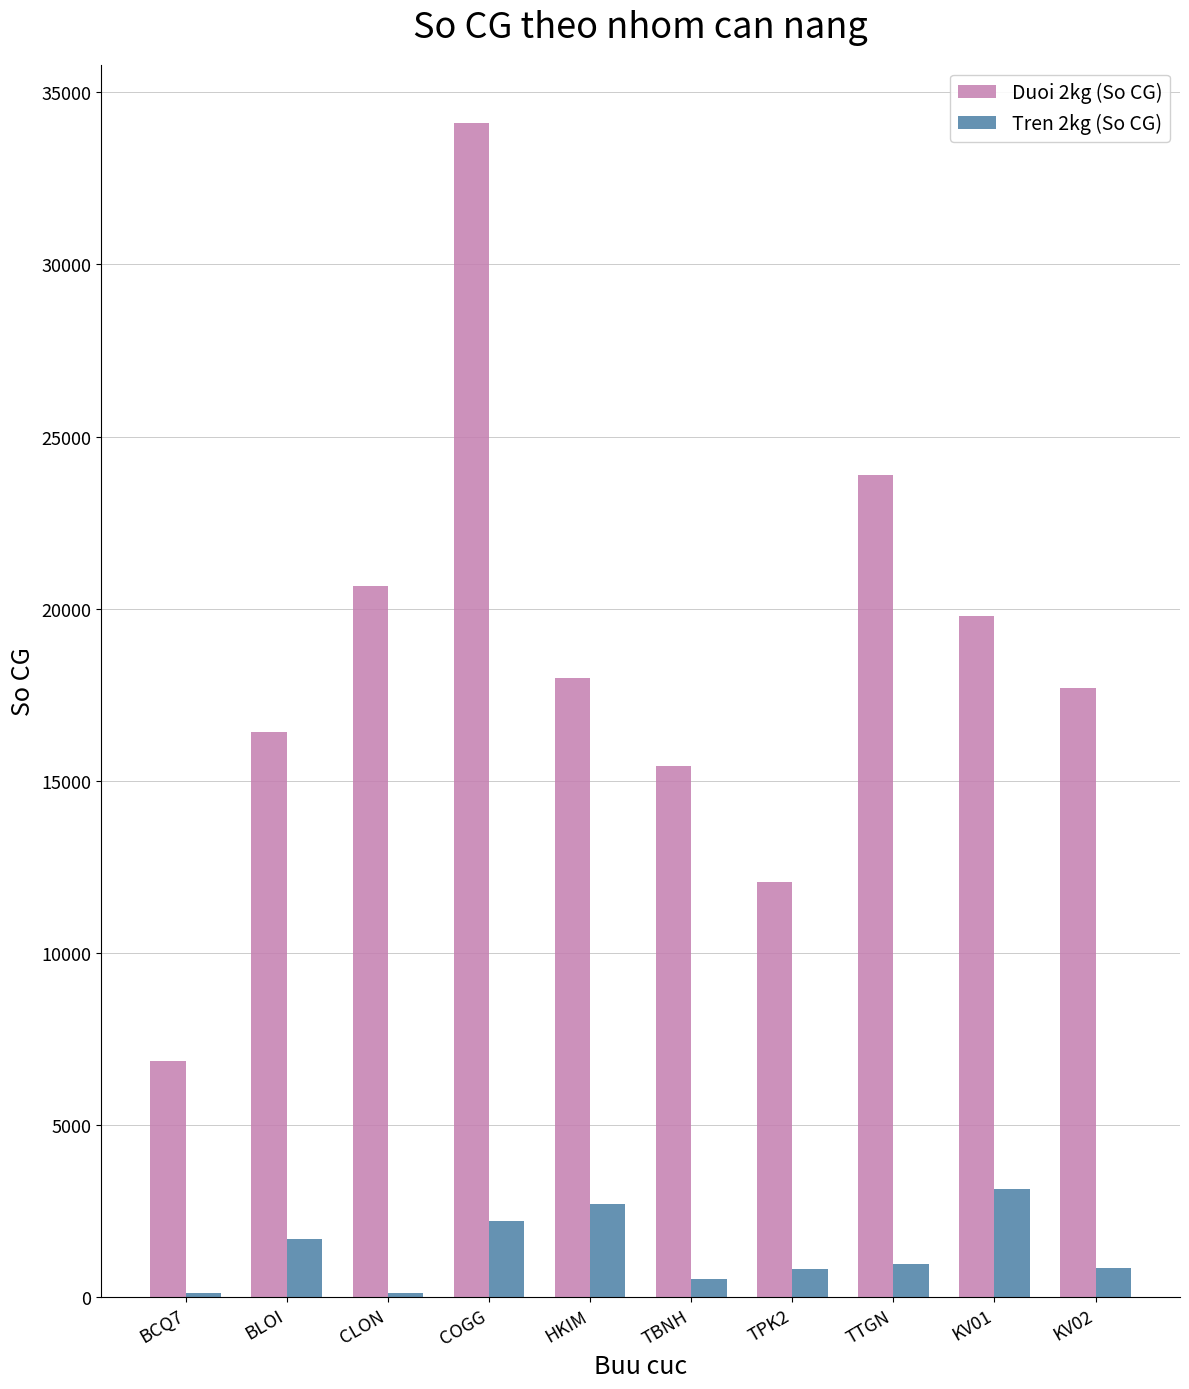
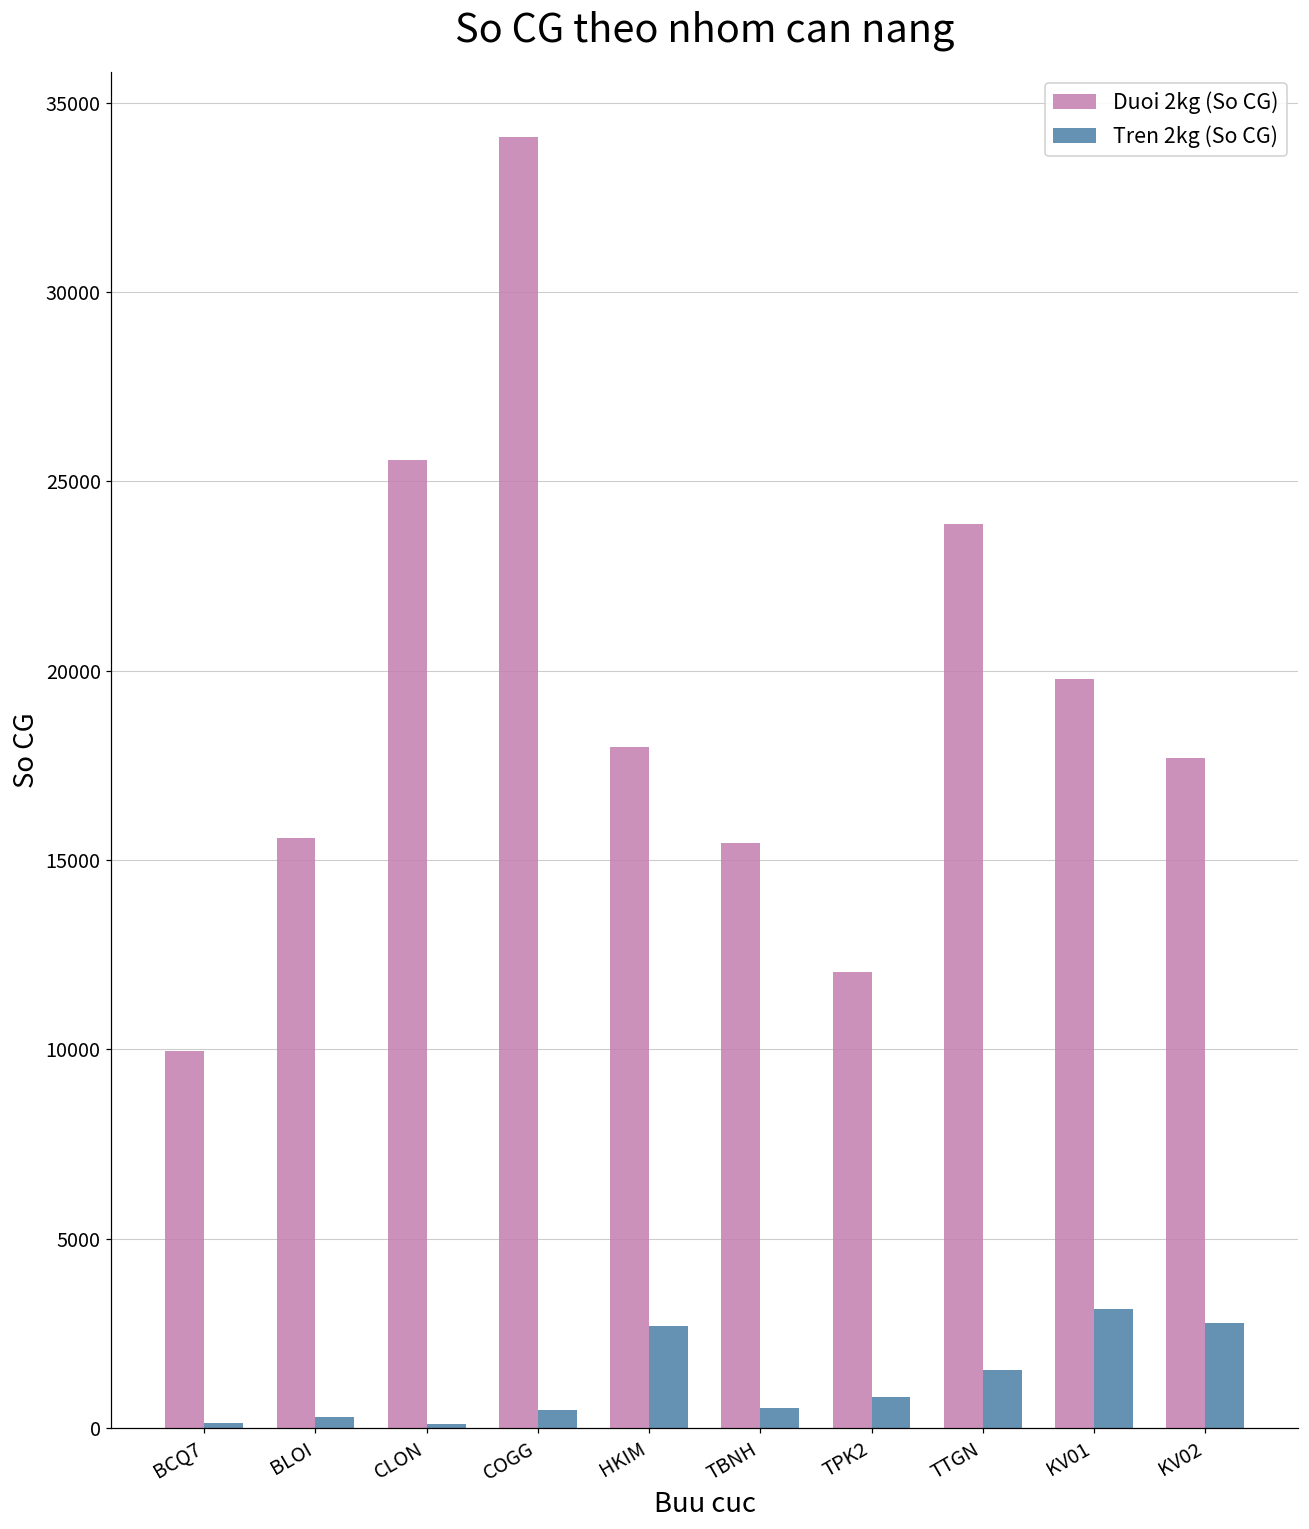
  {
    "Duoi 2kg (So CG)": {
-     "BCQ7": 6900,
-     "BLOI": 16400,
-     "CLON": 20700,
+     "BCQ7": 10000,
+     "BLOI": 15600,
+     "CLON": 25600,
      "COGG": 34100,
      "HKIM": 18000,
      "TBNH": 15400,
      "TPK2": 12100,
      "TTGN": 23900,
      "KV01": 19800,
      "KV02": 17700
    },
    "Tren 2kg (So CG)": {
      "BCQ7": 100,
-     "BLOI": 1700,
+     "BLOI": 300,
      "CLON": 100,
-     "COGG": 2200,
+     "COGG": 500,
      "HKIM": 2700,
      "TBNH": 500,
      "TPK2": 800,
-     "TTGN": 1000,
+     "TTGN": 1500,
      "KV01": 3100,
-     "KV02": 900
+     "KV02": 2800
    }
  }
